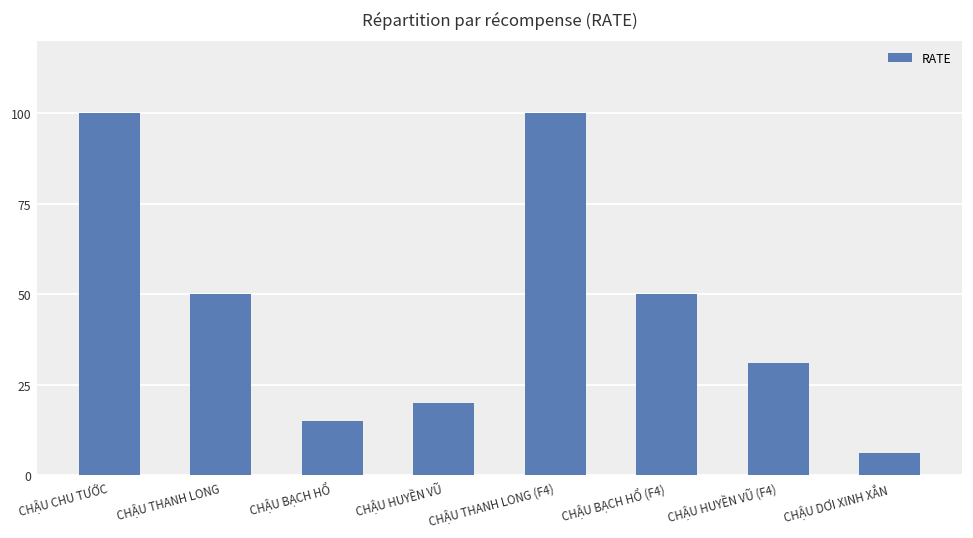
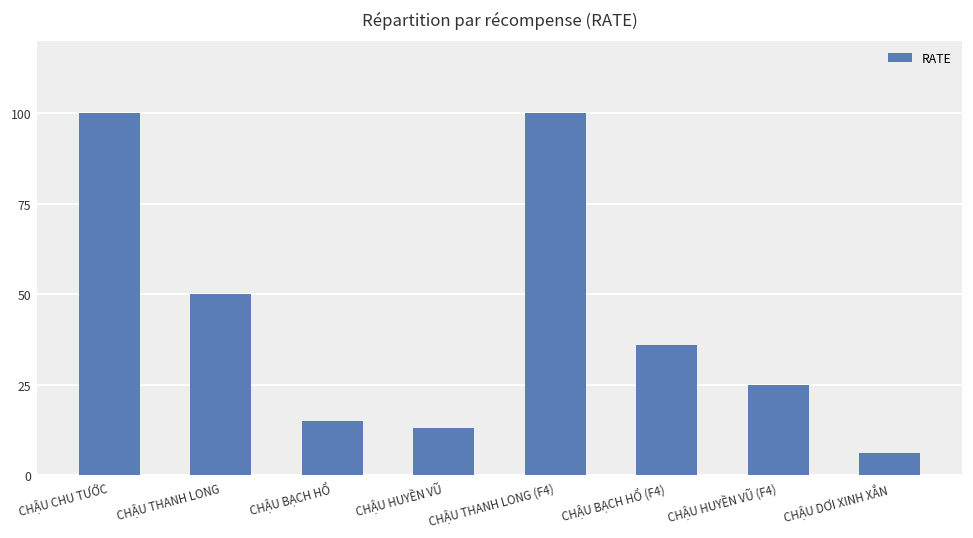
  {
    "CHẬU CHU TƯỚC": 100,
    "CHẬU THANH LONG": 50,
    "CHẬU BẠCH HỔ": 15,
-   "CHẬU HUYỀN VŨ": 20,
+   "CHẬU HUYỀN VŨ": 13,
    "CHẬU THANH LONG (F4)": 100,
-   "CHẬU BẠCH HỔ (F4)": 50,
-   "CHẬU HUYỀN VŨ (F4)": 31,
+   "CHẬU BẠCH HỔ (F4)": 36,
+   "CHẬU HUYỀN VŨ (F4)": 25,
    "CHẬU DƠI XINH XẮN": 6
  }
